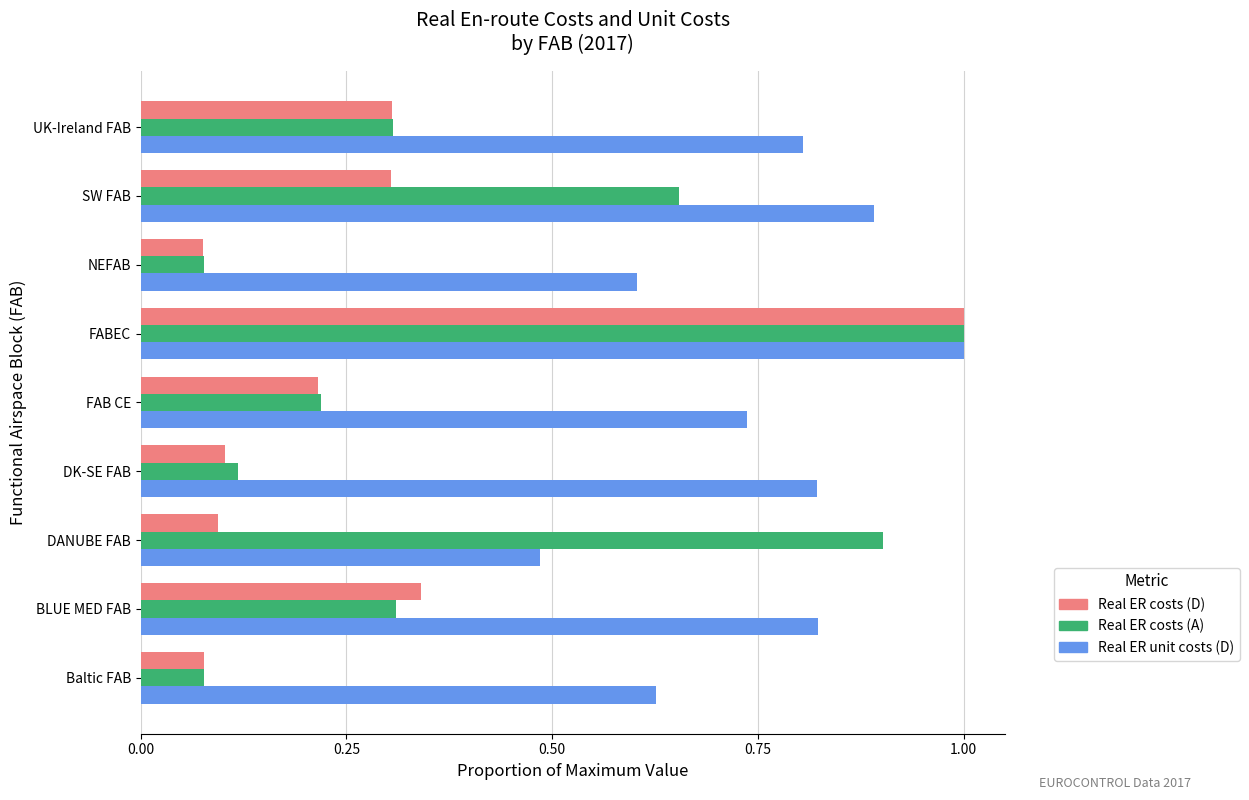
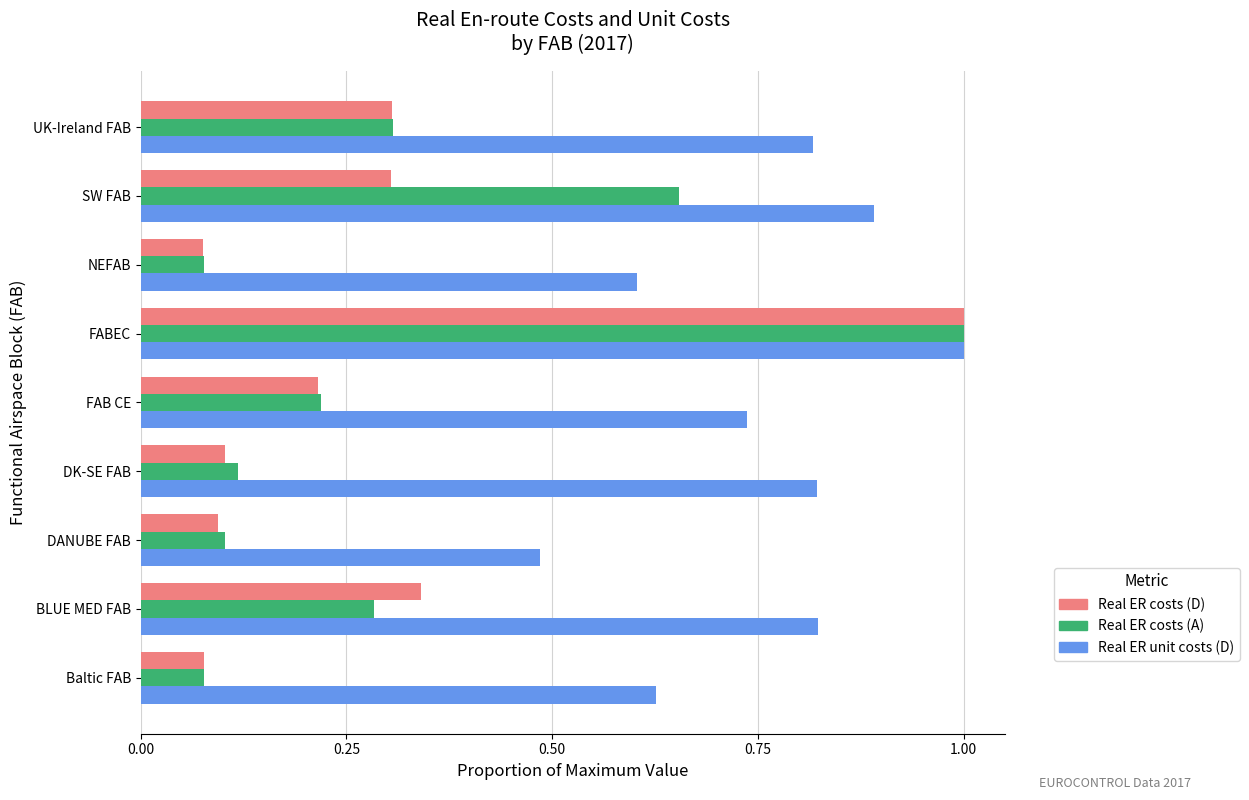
  {
    "Real ER costs (D)": {
      "UK-Ireland FAB": 0.31,
      "SW FAB": 0.30,
      "NEFAB": 0.08,
      "FABEC": 1.00,
      "FAB CE": 0.22,
      "DK-SE FAB": 0.10,
      "DANUBE FAB": 0.09,
      "BLUE MED FAB": 0.34,
      "Baltic FAB": 0.08
    },
    "Real ER costs (A)": {
      "UK-Ireland FAB": 0.31,
      "SW FAB": 0.65,
      "NEFAB": 0.08,
      "FABEC": 1.00,
      "FAB CE": 0.22,
      "DK-SE FAB": 0.12,
-     "DANUBE FAB": 0.90,
-     "BLUE MED FAB": 0.31,
+     "DANUBE FAB": 0.10,
+     "BLUE MED FAB": 0.28,
      "Baltic FAB": 0.08
    },
    "Real ER unit costs (D)": {
-     "UK-Ireland FAB": 0.80,
+     "UK-Ireland FAB": 0.82,
      "SW FAB": 0.89,
      "NEFAB": 0.60,
      "FABEC": 1.00,
      "FAB CE": 0.74,
      "DK-SE FAB": 0.82,
      "DANUBE FAB": 0.48,
      "BLUE MED FAB": 0.82,
      "Baltic FAB": 0.63
    }
  }
